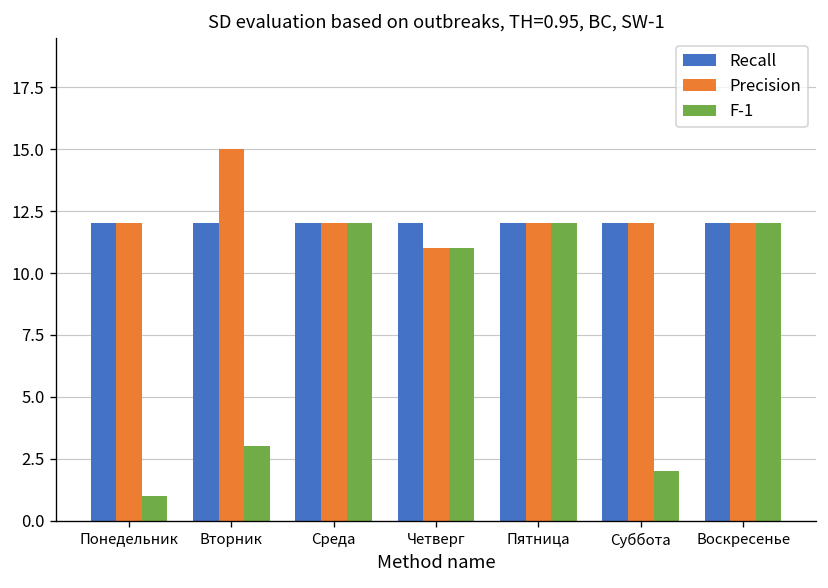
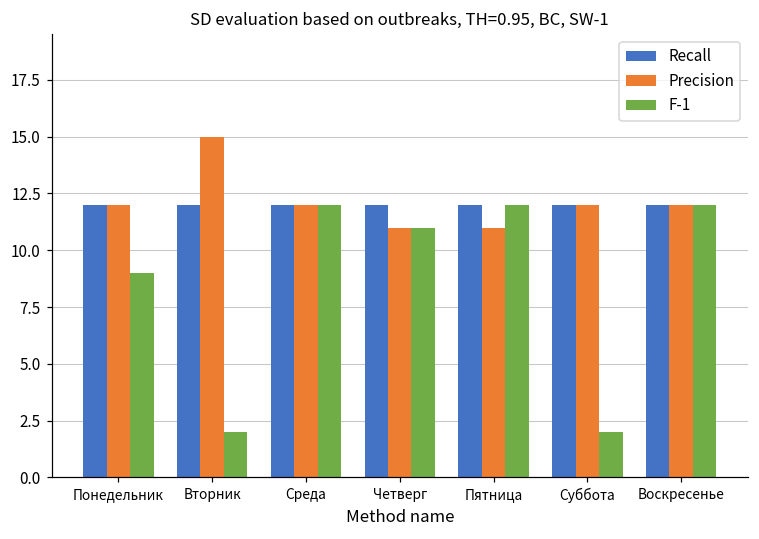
  {
    "Recall": {
      "Понедельник": 12,
      "Вторник": 12,
      "Среда": 12,
      "Четверг": 12,
      "Пятница": 12,
      "Суббота": 12,
      "Воскресенье": 12
    },
    "Precision": {
      "Понедельник": 12,
      "Вторник": 15,
      "Среда": 12,
      "Четверг": 11,
-     "Пятница": 12,
+     "Пятница": 11,
      "Суббота": 12,
      "Воскресенье": 12
    },
    "F-1": {
-     "Понедельник": 1,
-     "Вторник": 3,
+     "Понедельник": 9,
+     "Вторник": 2,
      "Среда": 12,
      "Четверг": 11,
      "Пятница": 12,
      "Суббота": 2,
      "Воскресенье": 12
    }
  }
